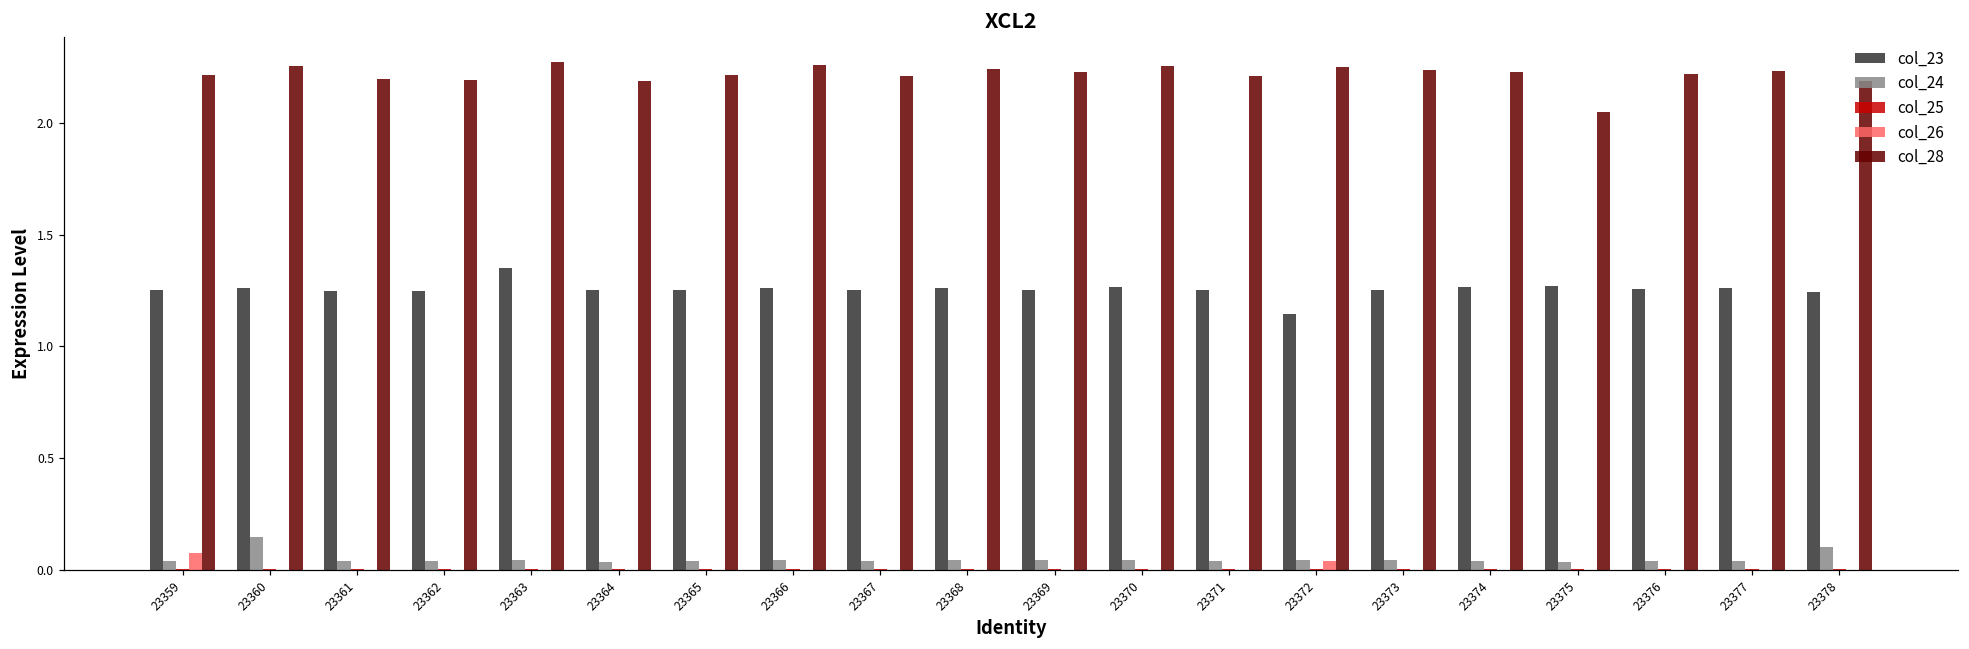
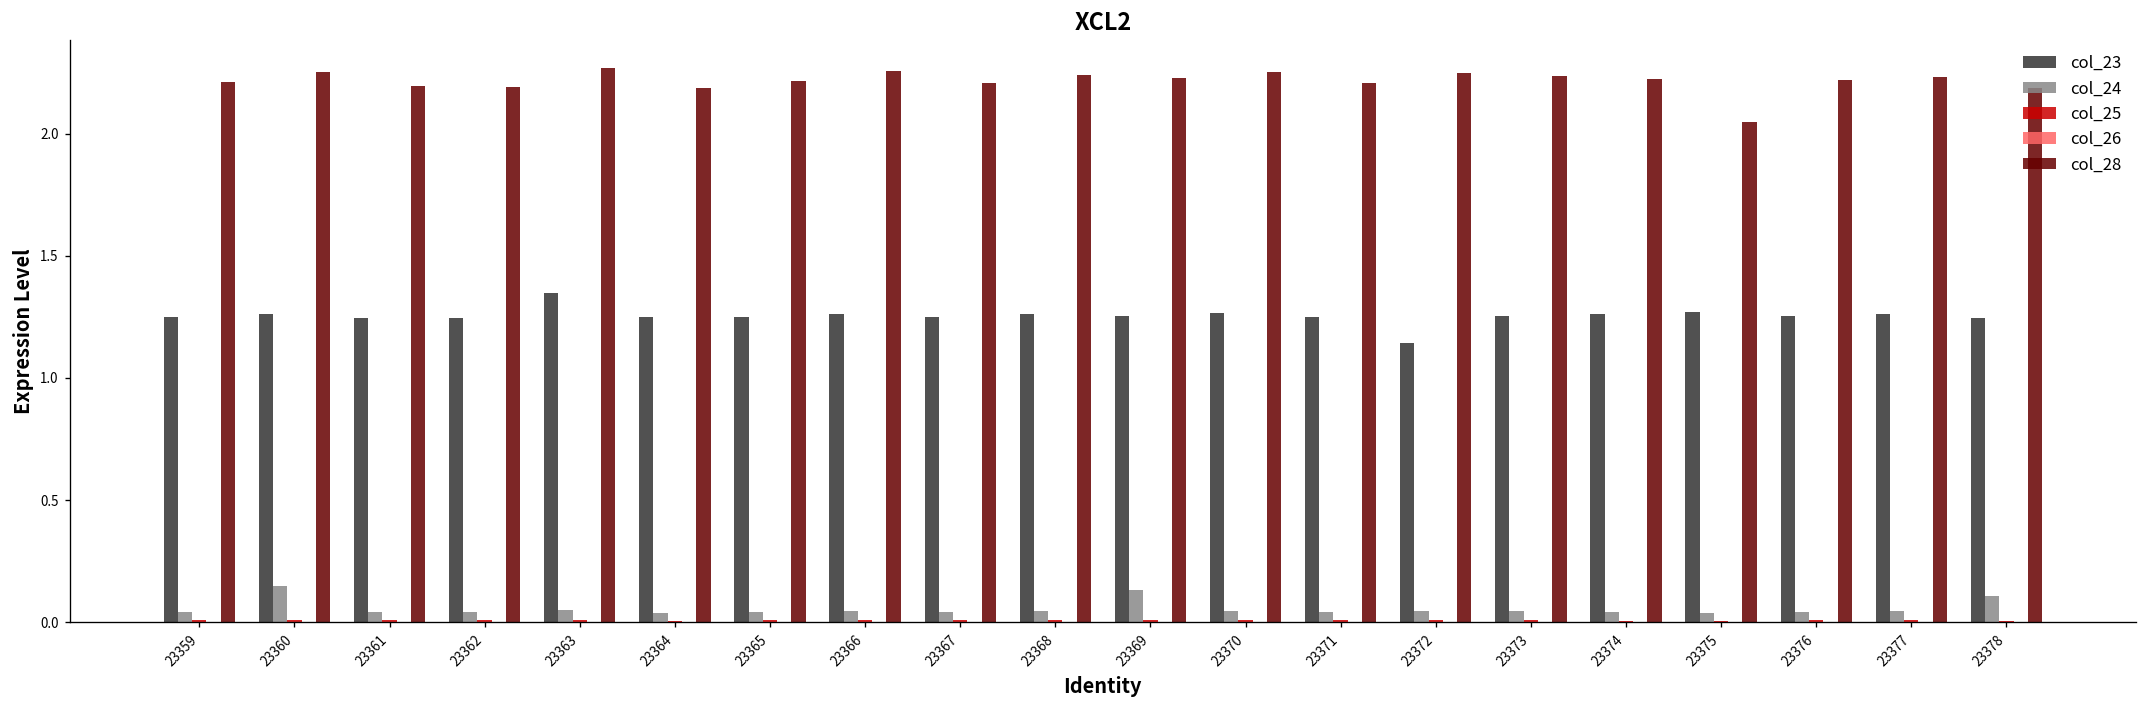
  {
    "col_23": {
      "23359": 1.25,
      "23360": 1.26,
      "23361": 1.25,
      "23362": 1.25,
      "23363": 1.35,
      "23364": 1.25,
      "23365": 1.25,
      "23366": 1.26,
      "23367": 1.25,
      "23368": 1.26,
      "23369": 1.25,
      "23370": 1.27,
      "23371": 1.25,
      "23372": 1.14,
      "23373": 1.25,
      "23374": 1.26,
      "23375": 1.27,
      "23376": 1.25,
      "23377": 1.26,
      "23378": 1.25
    },
    "col_24": {
      "23359": 0.04,
      "23360": 0.15,
      "23361": 0.04,
      "23362": 0.04,
      "23363": 0.05,
      "23364": 0.04,
      "23365": 0.04,
      "23366": 0.05,
      "23367": 0.04,
      "23368": 0.04,
-     "23369": 0.04,
+     "23369": 0.13,
      "23370": 0.05,
      "23371": 0.04,
      "23372": 0.05,
      "23373": 0.05,
      "23374": 0.04,
      "23375": 0.04,
      "23376": 0.04,
      "23377": 0.04,
      "23378": 0.11
    },
    "col_26": {
-     "23359": 0.08,
-     "23372": 0.04
+     "23359": 0.00,
+     "23372": 0.00
    },
    "col_28": {
      "23359": 2.21,
      "23360": 2.25,
      "23361": 2.20,
      "23362": 2.19,
      "23363": 2.27,
      "23364": 2.19,
      "23365": 2.21,
      "23366": 2.26,
      "23367": 2.21,
      "23368": 2.24,
      "23369": 2.23,
      "23370": 2.26,
      "23371": 2.21,
      "23372": 2.25,
      "23373": 2.23,
      "23374": 2.22,
      "23375": 2.05,
      "23376": 2.22,
      "23377": 2.23,
      "23378": 2.19
    }
  }
